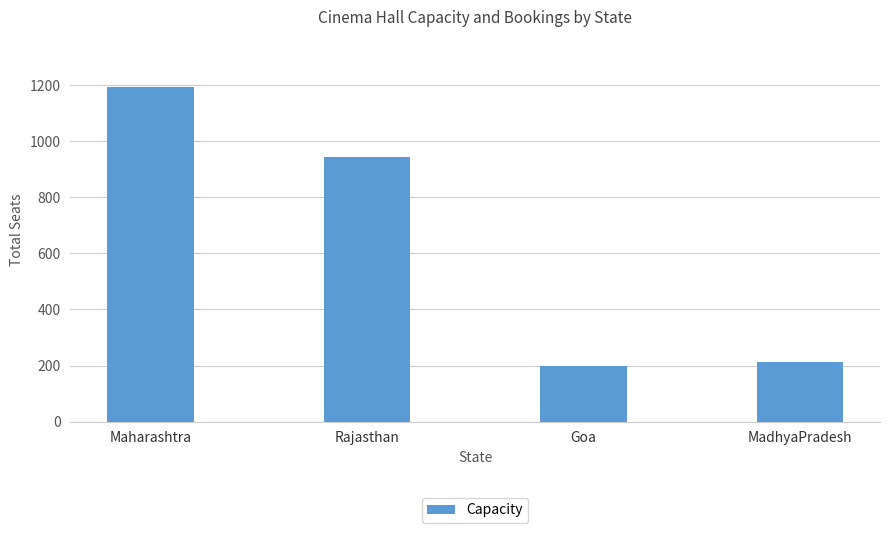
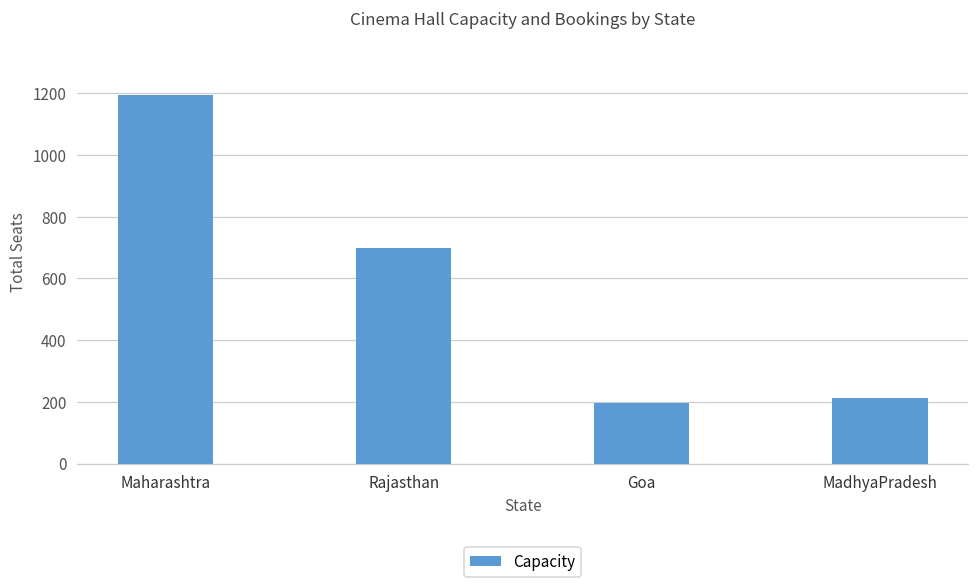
  {
    "Maharashtra": 1190,
-   "Rajasthan": 940,
+   "Rajasthan": 700,
    "Goa": 200,
    "MadhyaPradesh": 210
  }
